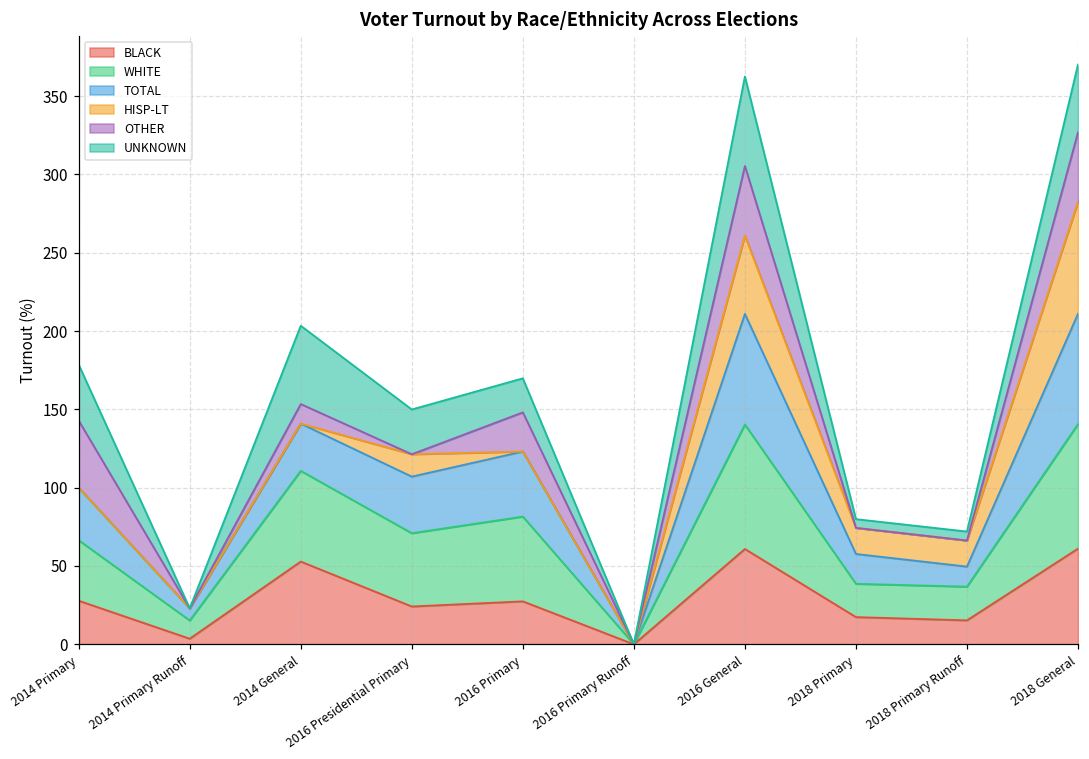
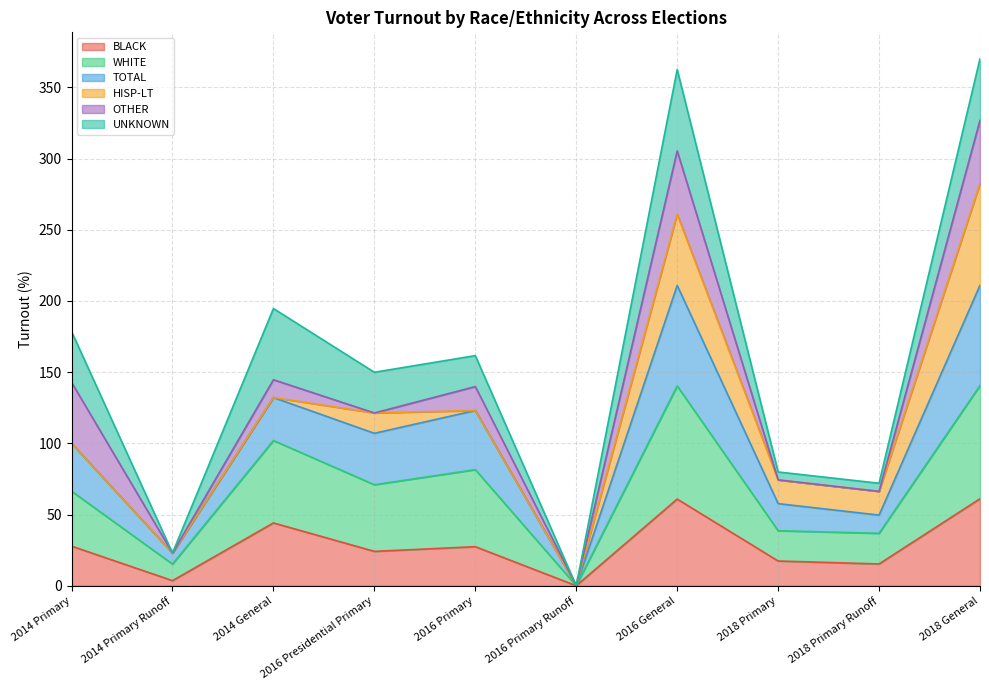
  {
    "BLACK": {
      "2014 Primary": 28,
      "2014 Primary Runoff": 4,
-     "2014 General": 53,
+     "2014 General": 44,
      "2016 Presidential Primary": 24,
      "2016 Primary": 27,
      "2016 General": 61,
      "2018 Primary": 17,
      "2018 Primary Runoff": 15,
      "2018 General": 61
    },
    "TOTAL": {
      "2016 Presidential Primary": 36,
      "2016 General": 71,
      "2018 Primary": 19,
      "2018 Primary Runoff": 13,
      "2018 General": 70
    },
    "HISP-LT": {
      "2016 General": 50,
      "2018 General": 71
    },
    "OTHER": {
      "2014 Primary": 43,
      "2014 General": 13,
-     "2016 Primary": 25,
+     "2016 Primary": 17,
      "2016 General": 44,
      "2018 General": 44
    }
  }
